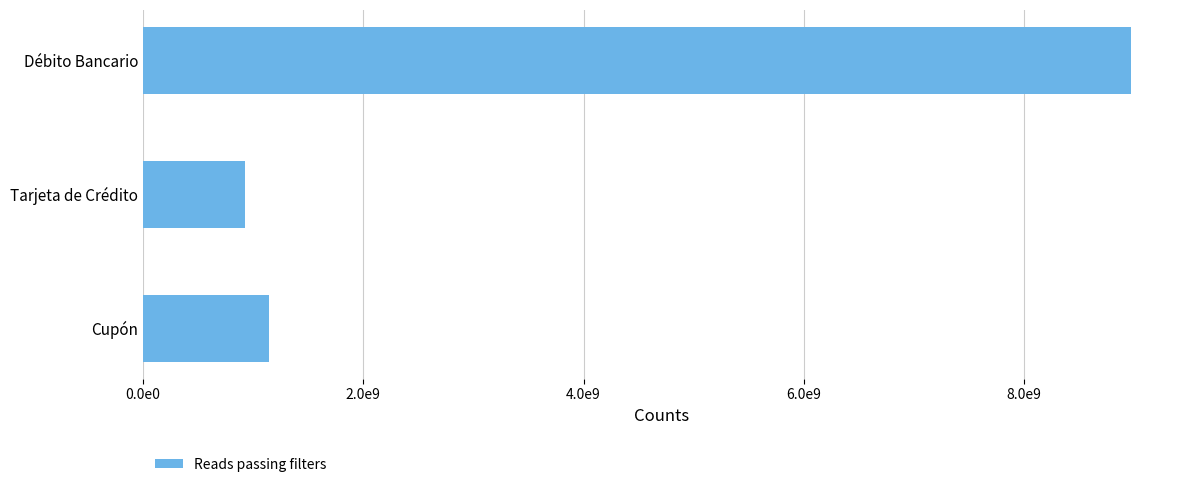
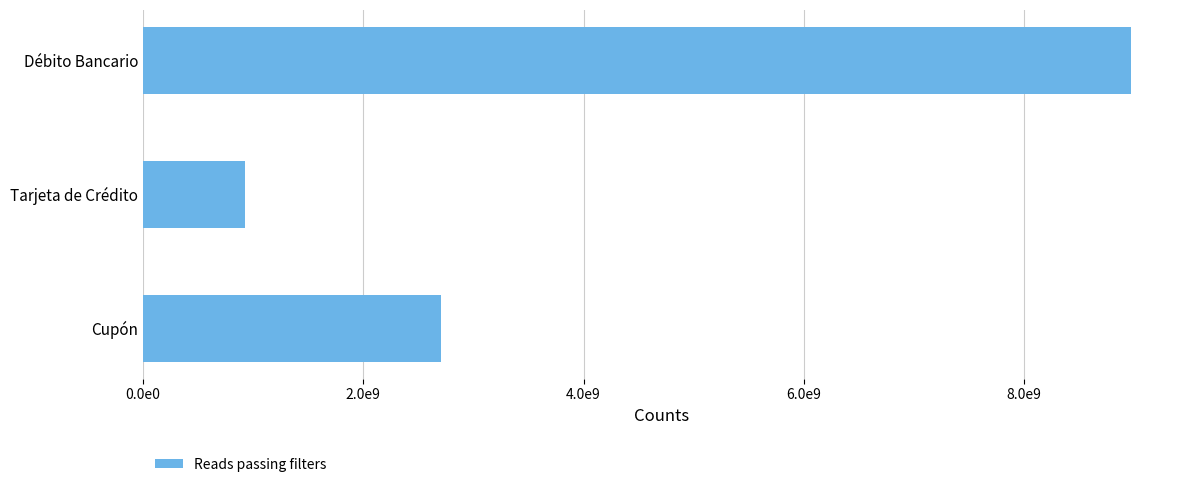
  {
    "Débito Bancario": 8970000000,
    "Tarjeta de Crédito": 920000000,
-   "Cupón": 1140000000
+   "Cupón": 2710000000
  }
